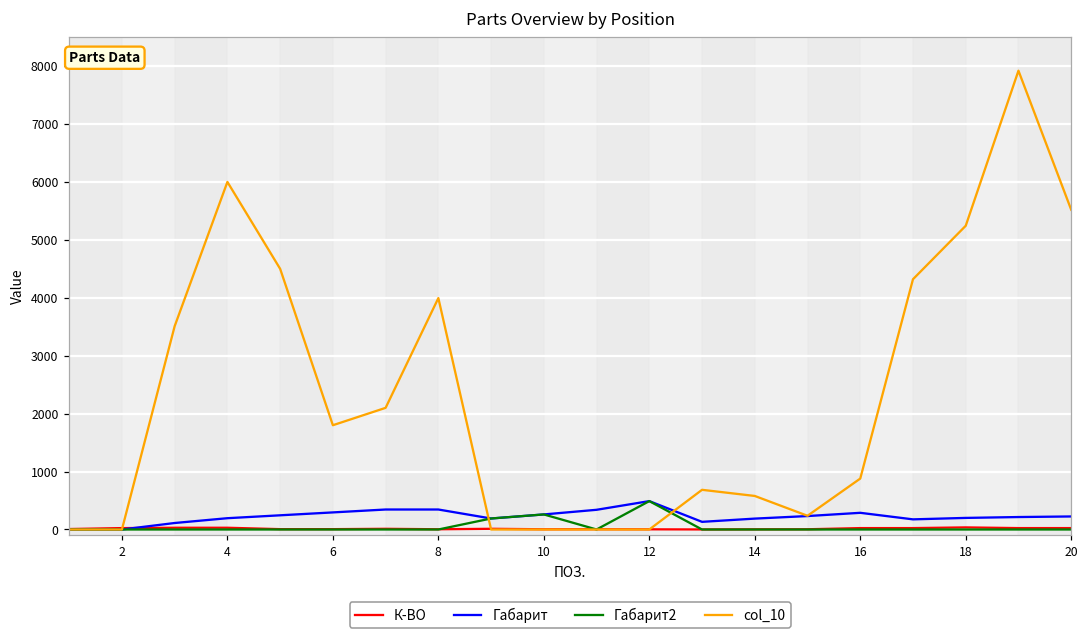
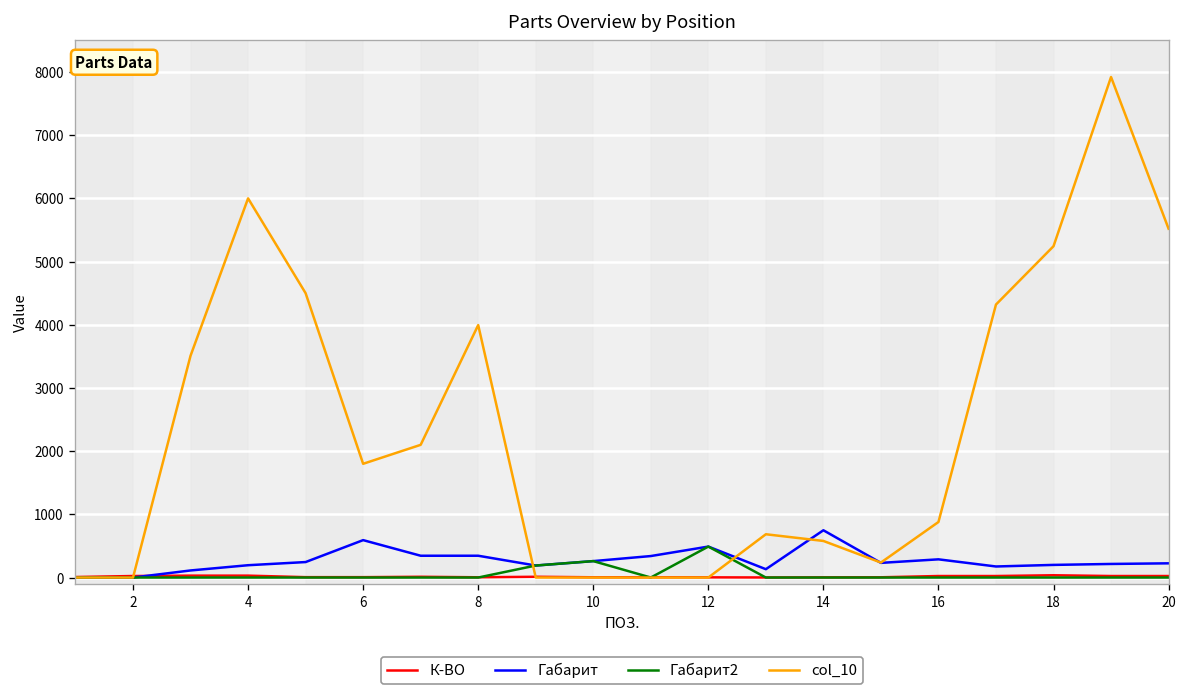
  {
    "Габарит": {
      "4": 200,
-     "6": 300,
+     "6": 600,
      "8": 300,
-     "14": 200,
+     "14": 700,
      "16": 300,
      "18": 200,
      "20": 200
    },
    "col_10": {
      "4": 6000,
      "6": 1800,
      "8": 4000,
      "14": 600,
      "16": 900,
      "18": 5200,
      "20": 5500
    }
  }
